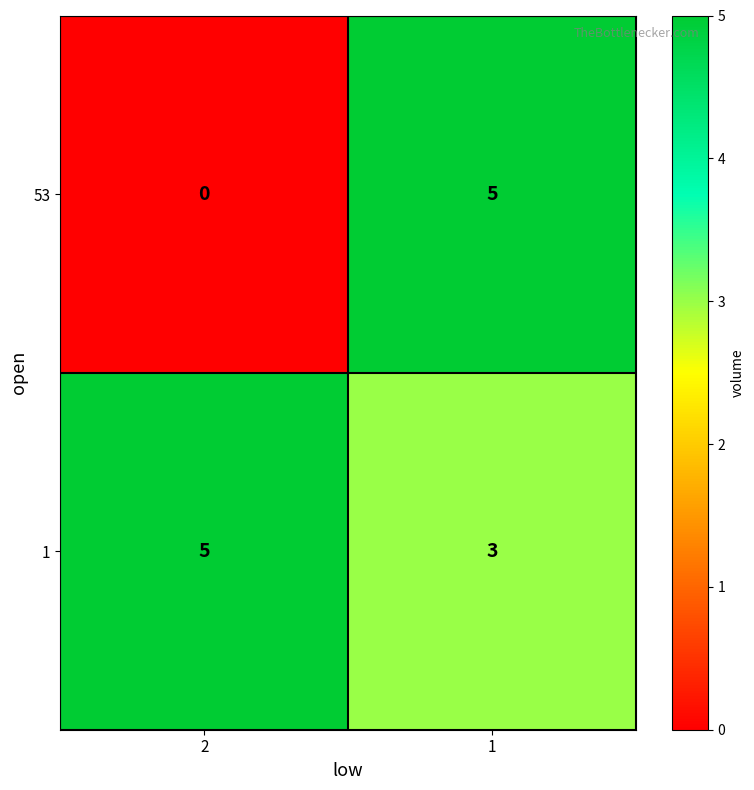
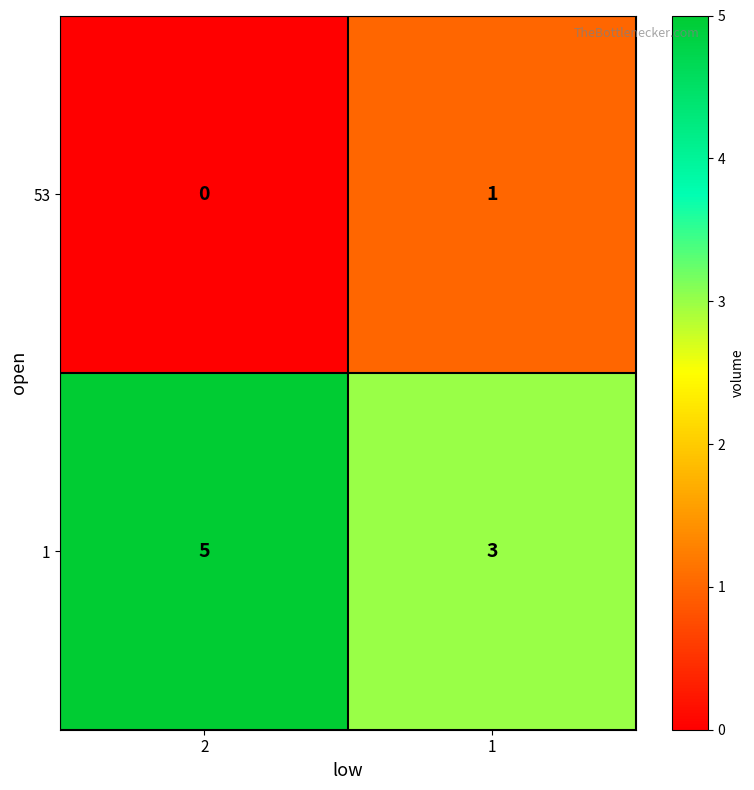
  {
    "53": {
      "2": 0,
-     "1": 5
+     "1": 1
    },
    "1": {
      "2": 5,
      "1": 3
    }
  }
